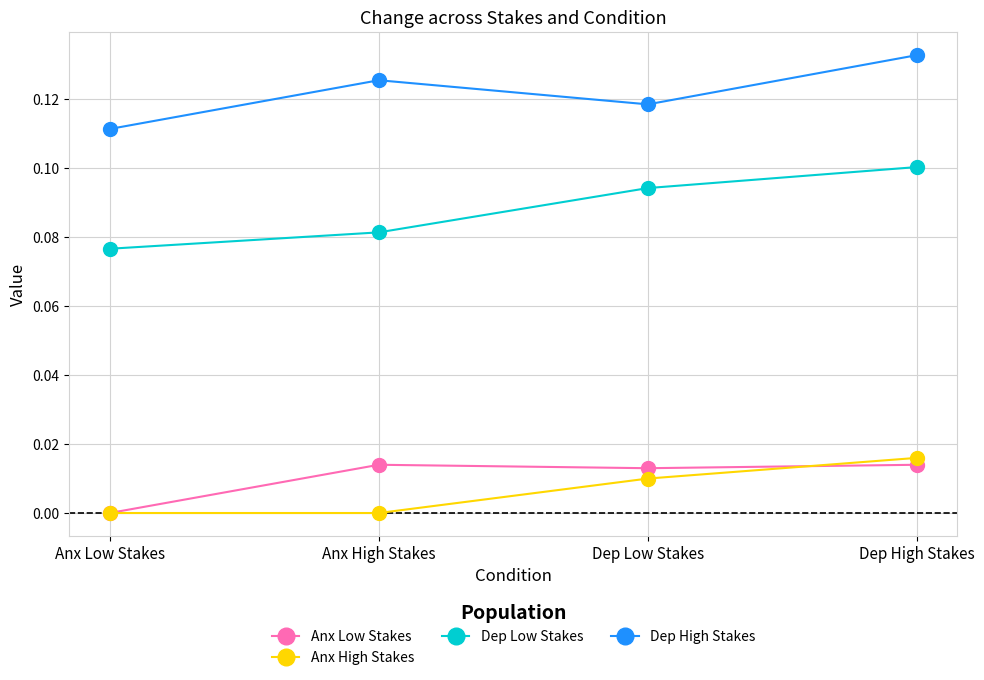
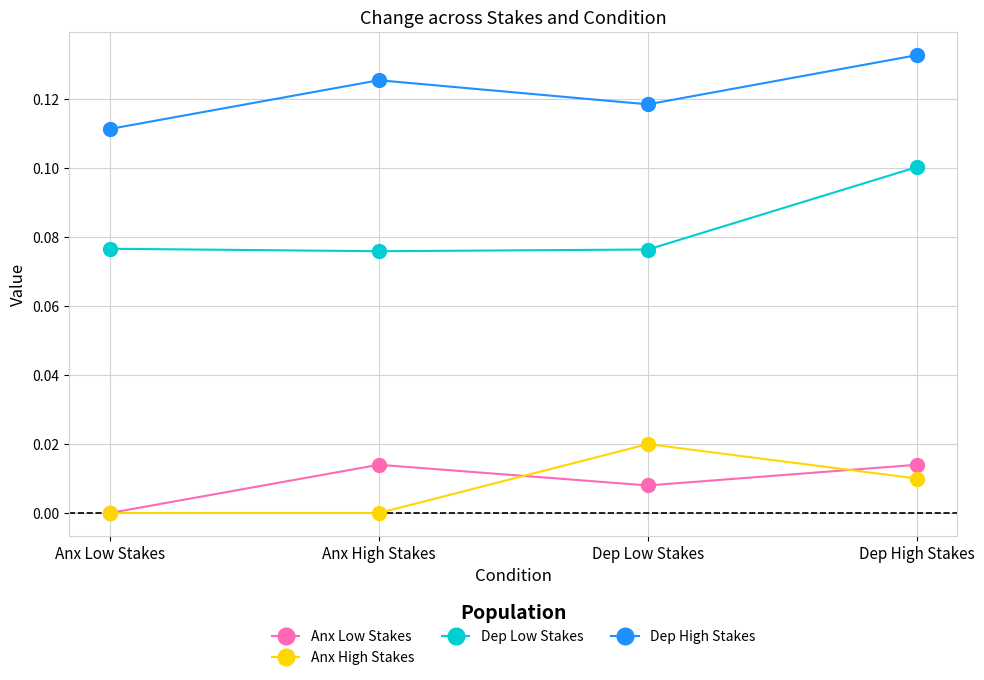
  {
    "Anx Low Stakes": {
      "Anx High Stakes": 0.014,
-     "Dep Low Stakes": 0.013,
+     "Dep Low Stakes": 0.008,
      "Dep High Stakes": 0.014
    },
    "Anx High Stakes": {
      "Anx High Stakes": 0.000,
-     "Dep Low Stakes": 0.01,
-     "Dep High Stakes": 0.016
+     "Dep Low Stakes": 0.02,
+     "Dep High Stakes": 0.010
    },
    "Dep Low Stakes": {
      "Anx Low Stakes": 0.077,
-     "Anx High Stakes": 0.081,
-     "Dep Low Stakes": 0.094,
+     "Anx High Stakes": 0.076,
+     "Dep Low Stakes": 0.076,
      "Dep High Stakes": 0.100
    },
    "Dep High Stakes": {
      "Anx Low Stakes": 0.111,
      "Anx High Stakes": 0.126,
      "Dep Low Stakes": 0.119,
      "Dep High Stakes": 0.133
    }
  }
